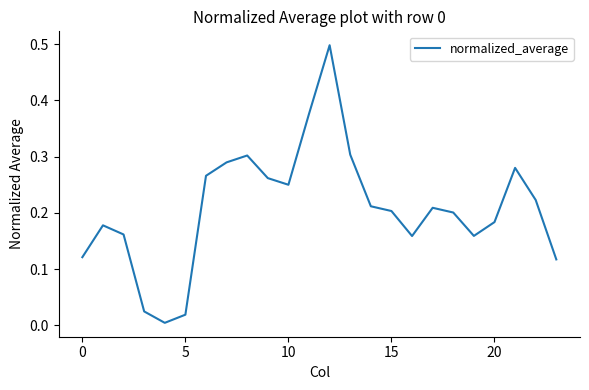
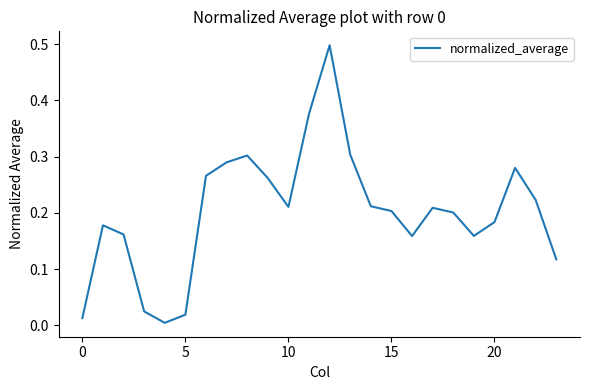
  {
-   "0": 0.12,
+   "0": 0.01,
    "5": 0.02,
-   "10": 0.25,
+   "10": 0.21,
    "15": 0.20,
    "20": 0.18
  }
